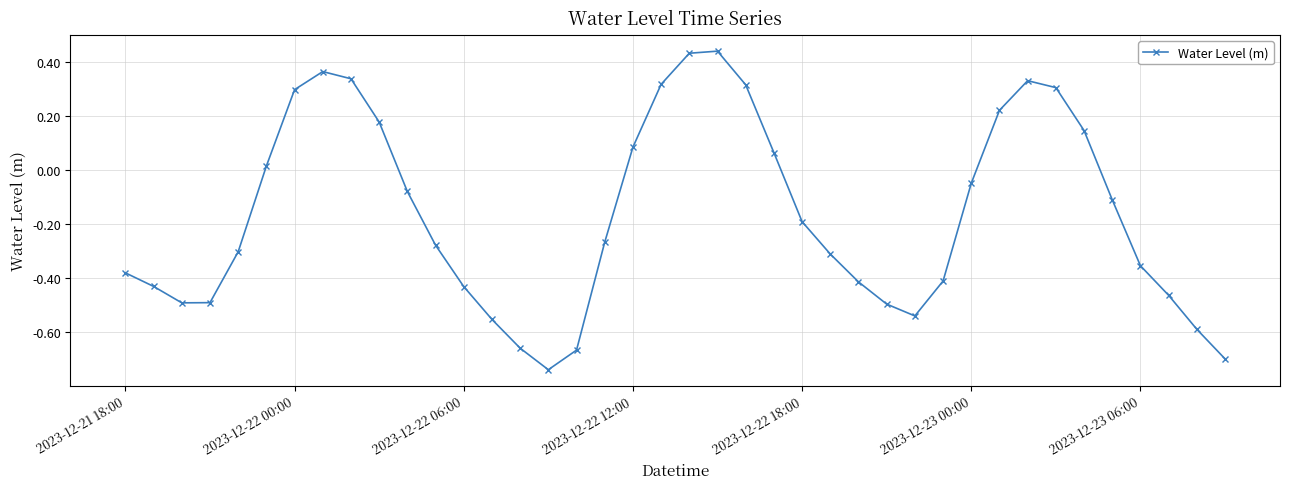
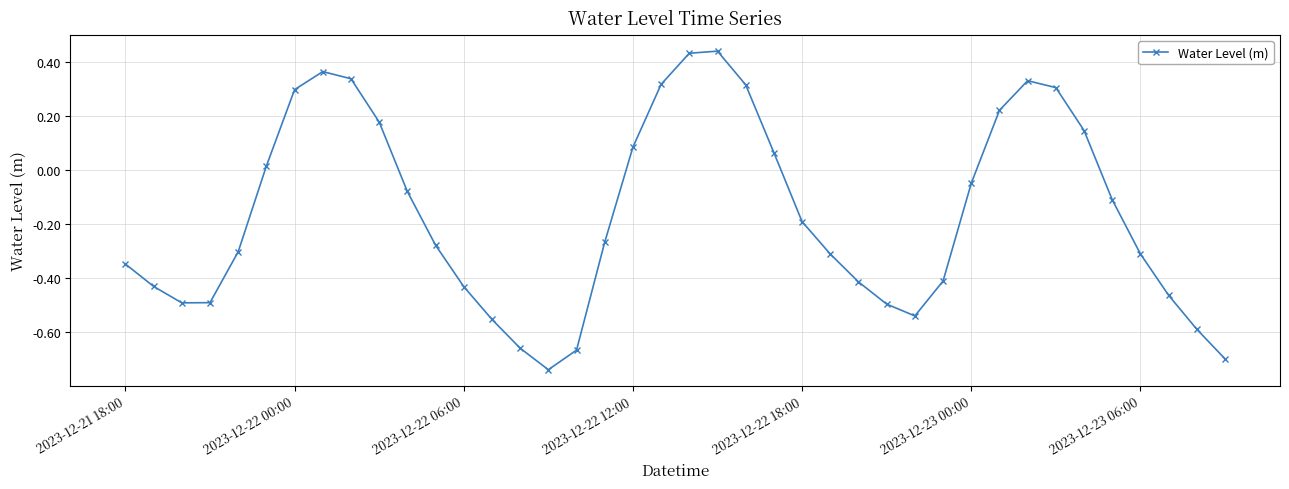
  {
-   "2023-12-21 18:00": -0.38,
+   "2023-12-21 18:00": -0.35,
    "2023-12-22 00:00": 0.30,
    "2023-12-22 06:00": -0.43,
    "2023-12-22 12:00": 0.09,
    "2023-12-22 18:00": -0.19,
    "2023-12-23 00:00": -0.05,
-   "2023-12-23 06:00": -0.35
+   "2023-12-23 06:00": -0.31
  }
